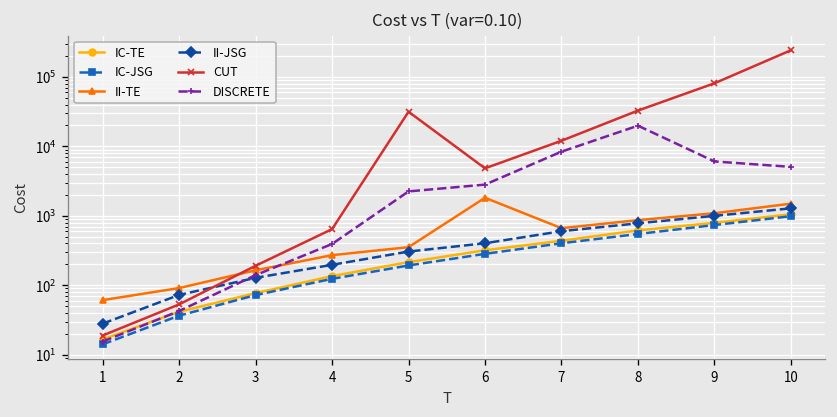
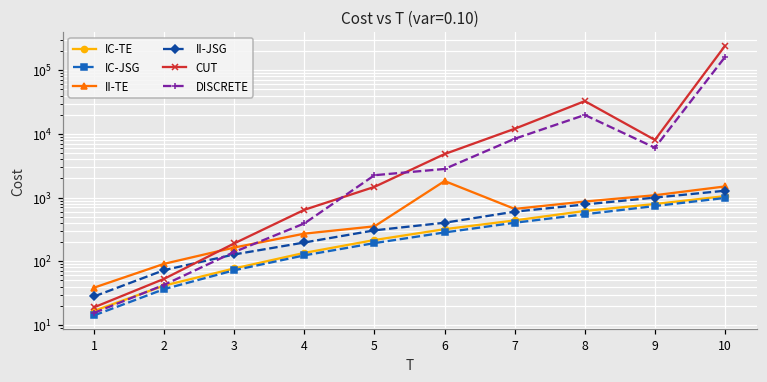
  {
    "IC-TE": {
      "5": 220,
      "6": 300,
      "8": 600
    },
    "II-TE": {
-     "1": 60,
+     "1": 40,
      "2": 90,
      "3": 160,
      "4": 300,
      "5": 400,
      "6": 1800,
      "8": 900,
      "10": 1500
    },
    "CUT": {
      "1": 19,
      "2": 50,
      "3": 190,
      "4": 600,
-     "5": 30000,
+     "5": 1500,
      "6": 5000,
      "7": 12000,
      "8": 30000,
-     "9": 80000,
+     "9": 8000,
      "10": 240000
    },
    "DISCRETE": {
      "4": 400,
      "5": 2200,
      "6": 3000,
      "7": 8000,
      "8": 20000,
      "9": 6000,
-     "10": 5000
+     "10": 160000
    }
  }
